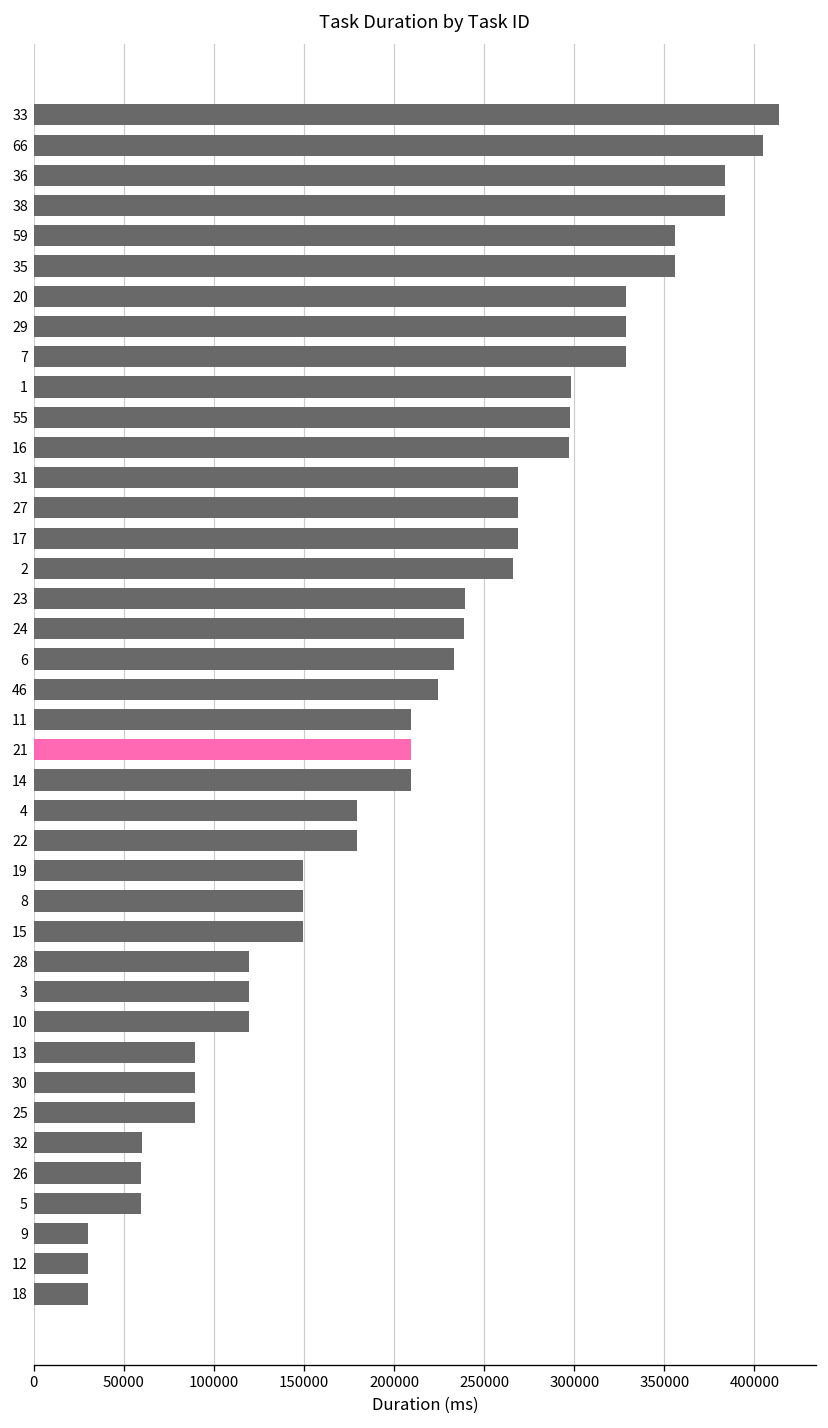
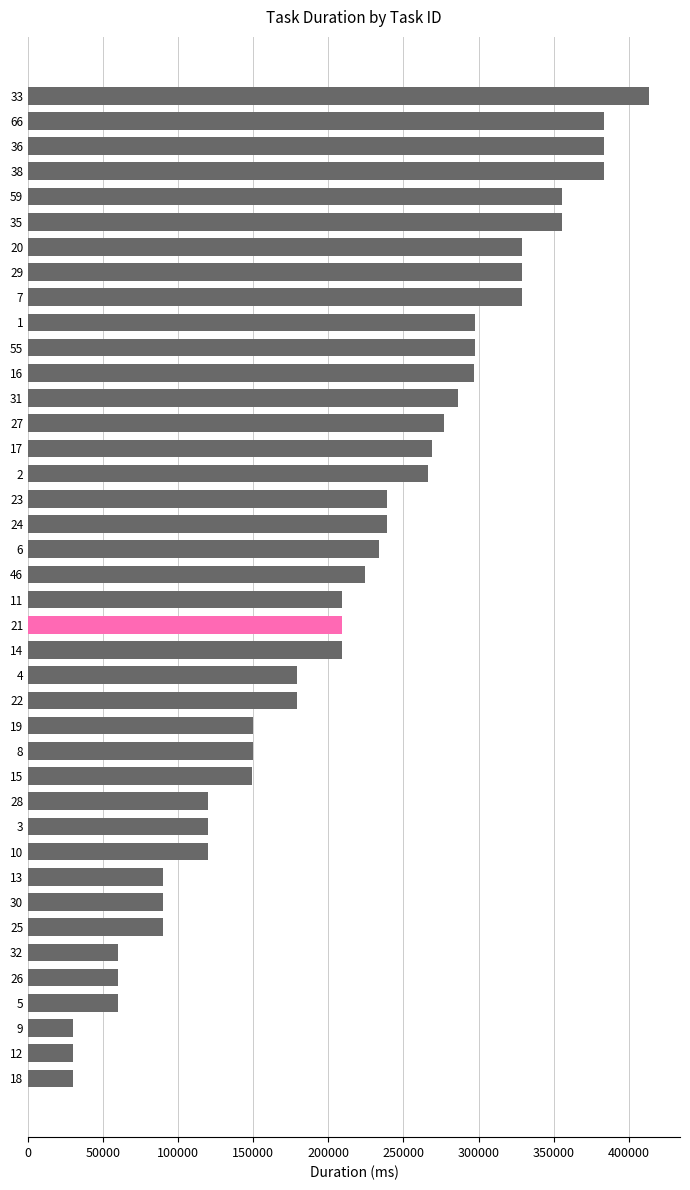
  {
    "33": 414000,
-   "66": 405000,
+   "66": 384000,
    "36": 384000,
    "38": 384000,
    "59": 356000,
    "35": 356000,
    "20": 329000,
    "29": 329000,
    "7": 329000,
    "1": 298000,
    "55": 298000,
    "16": 297000,
-   "31": 269000,
-   "27": 269000,
+   "31": 286000,
+   "27": 277000,
    "17": 269000,
    "2": 266000,
    "23": 239000,
    "24": 239000,
    "6": 233000,
    "46": 224000,
    "11": 209000,
    "21": 209000,
    "14": 209000,
    "4": 179000,
    "22": 179000,
    "19": 149000,
    "8": 149000,
    "15": 149000,
    "28": 120000,
    "3": 120000,
    "10": 120000,
    "13": 90000,
    "30": 90000,
    "25": 90000,
    "32": 60000,
    "26": 60000,
    "5": 60000,
    "9": 30000,
    "12": 30000,
    "18": 30000
  }
